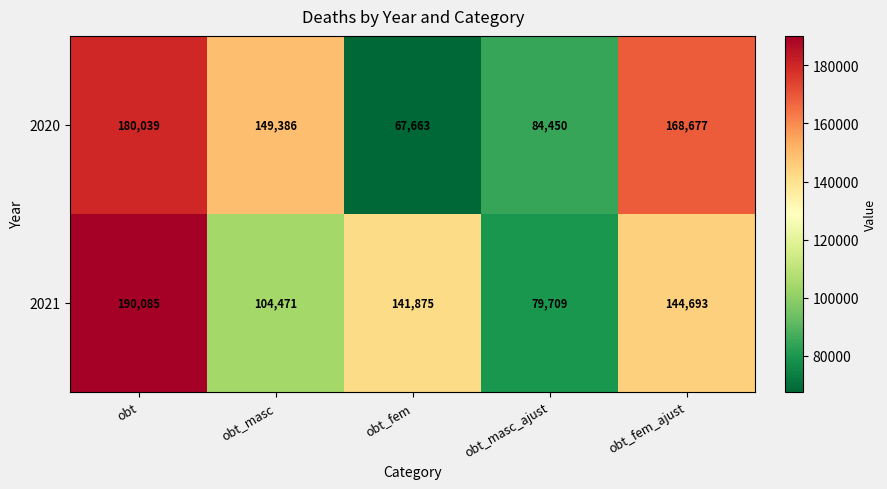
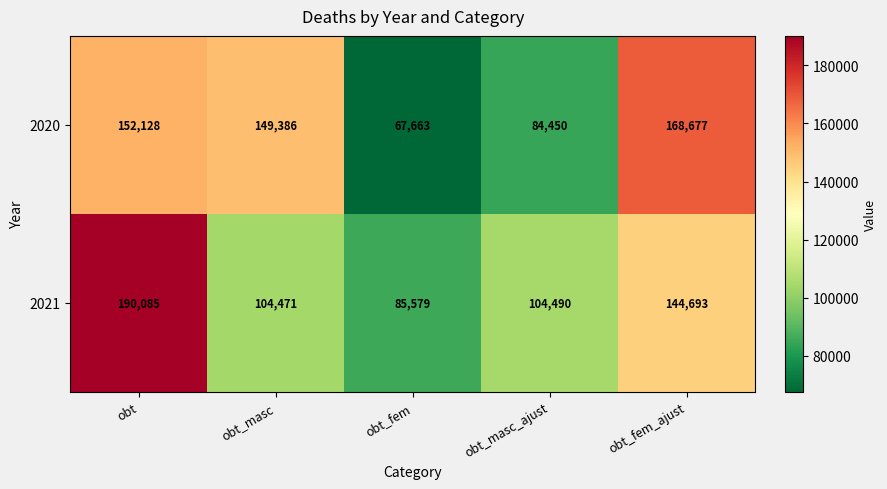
  {
    "2020": {
-     "obt": "180,039",
+     "obt": "152,128",
      "obt_masc": "149,386",
      "obt_fem": "67,663",
      "obt_masc_ajust": "84,450",
      "obt_fem_ajust": "168,677"
    },
    "2021": {
      "obt": "190,085",
      "obt_masc": "104,471",
-     "obt_fem": "141,875",
-     "obt_masc_ajust": "79,709",
+     "obt_fem": "85,579",
+     "obt_masc_ajust": "104,490",
      "obt_fem_ajust": "144,693"
    }
  }
